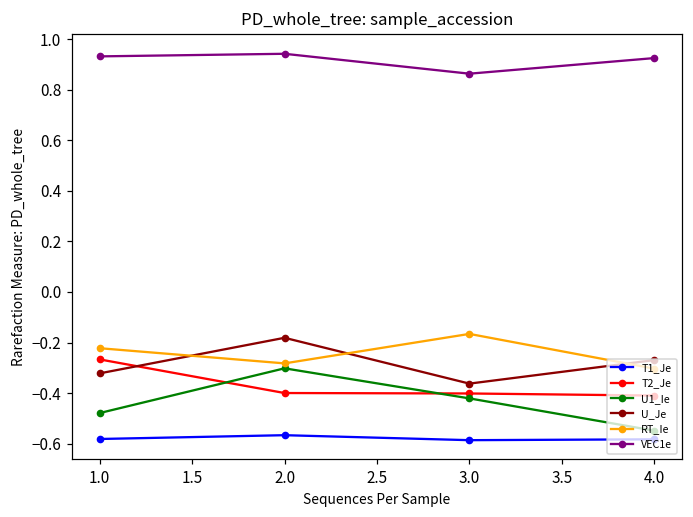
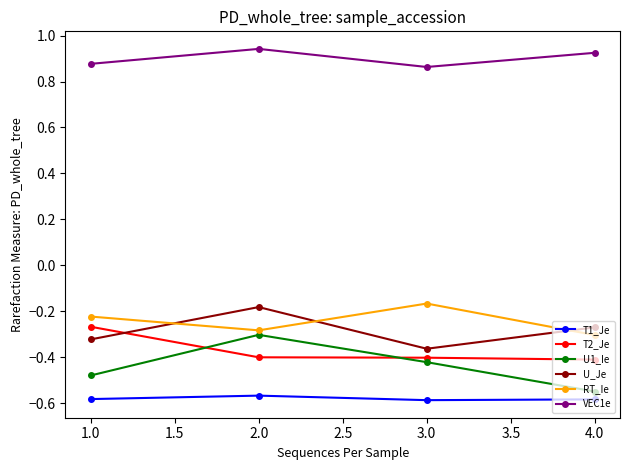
  {
    "T1_Je": {
      "1.0": -0.58,
      "2.0": -0.57,
      "3.0": -0.59
    },
    "T2_Je": {
      "1.0": -0.27,
      "2.0": -0.40,
      "3.0": -0.40
    },
    "U1_Ie": {
      "1.0": -0.48,
      "2.0": -0.30,
      "3.0": -0.42
    },
    "U_Je": {
      "1.0": -0.32,
      "2.0": -0.18,
      "3.0": -0.36
    },
    "RT_Ie": {
      "1.0": -0.22,
      "2.0": -0.28,
      "3.0": -0.17
    },
    "VEC1e": {
-     "1.0": 0.93,
+     "1.0": 0.88,
      "2.0": 0.94,
      "3.0": 0.86,
      "4.0": 0.92
    }
  }
